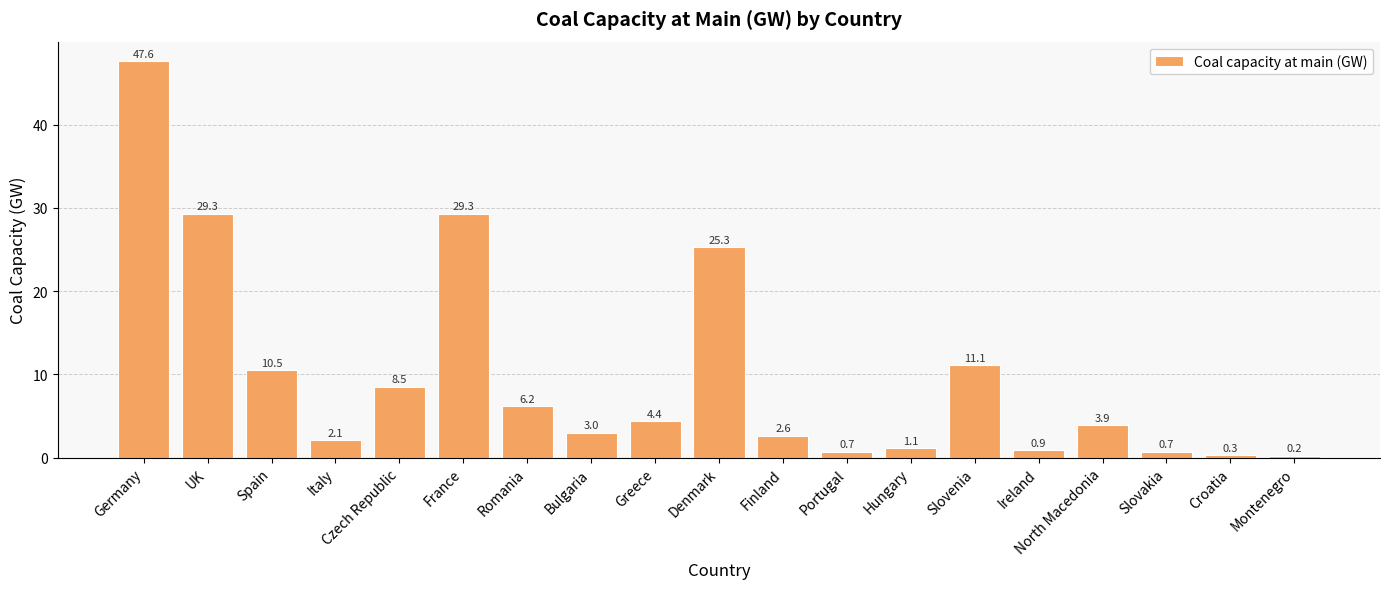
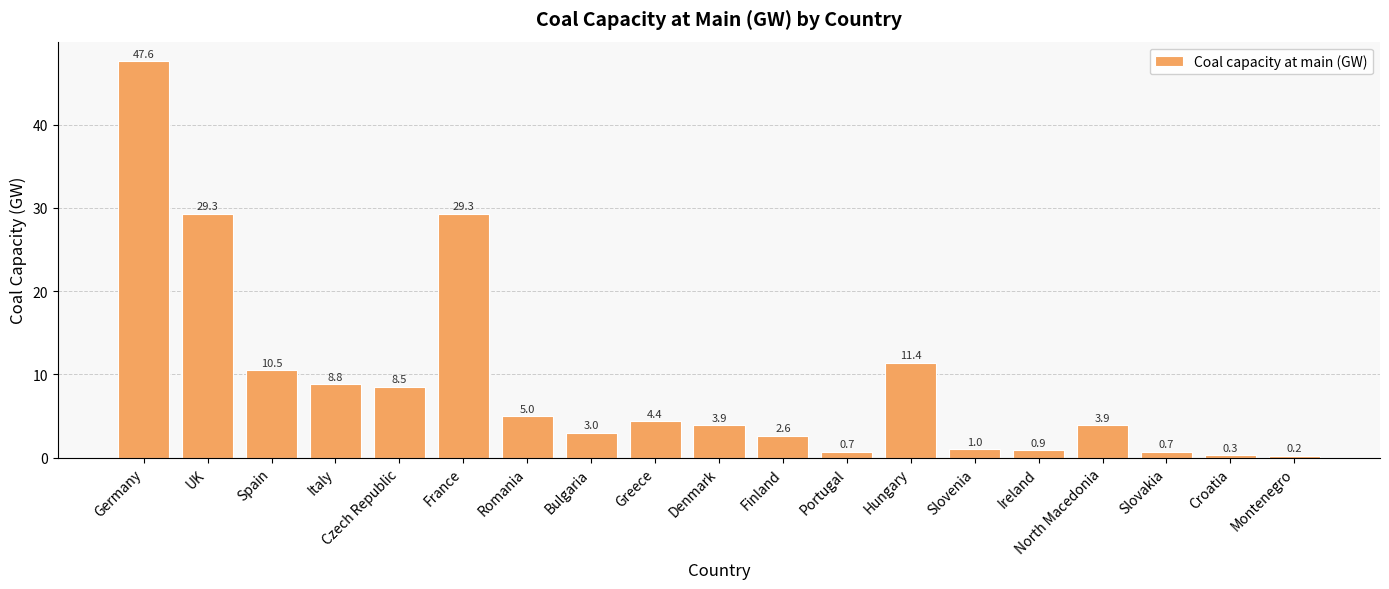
  {
    "Germany": 47.6,
    "UK": 29.3,
    "Spain": 10.5,
-   "Italy": 2.1,
+   "Italy": 8.8,
    "Czech Republic": 8.5,
    "France": 29.3,
-   "Romania": 6.2,
+   "Romania": 5.0,
    "Bulgaria": 3.0,
    "Greece": 4.4,
-   "Denmark": 25.3,
+   "Denmark": 3.9,
    "Finland": 2.6,
    "Portugal": 0.7,
-   "Hungary": 1.1,
-   "Slovenia": 11.1,
+   "Hungary": 11.4,
+   "Slovenia": 1.0,
    "Ireland": 0.9,
    "North Macedonia": 3.9,
    "Slovakia": 0.7,
    "Croatia": 0.3,
    "Montenegro": 0.2
  }
